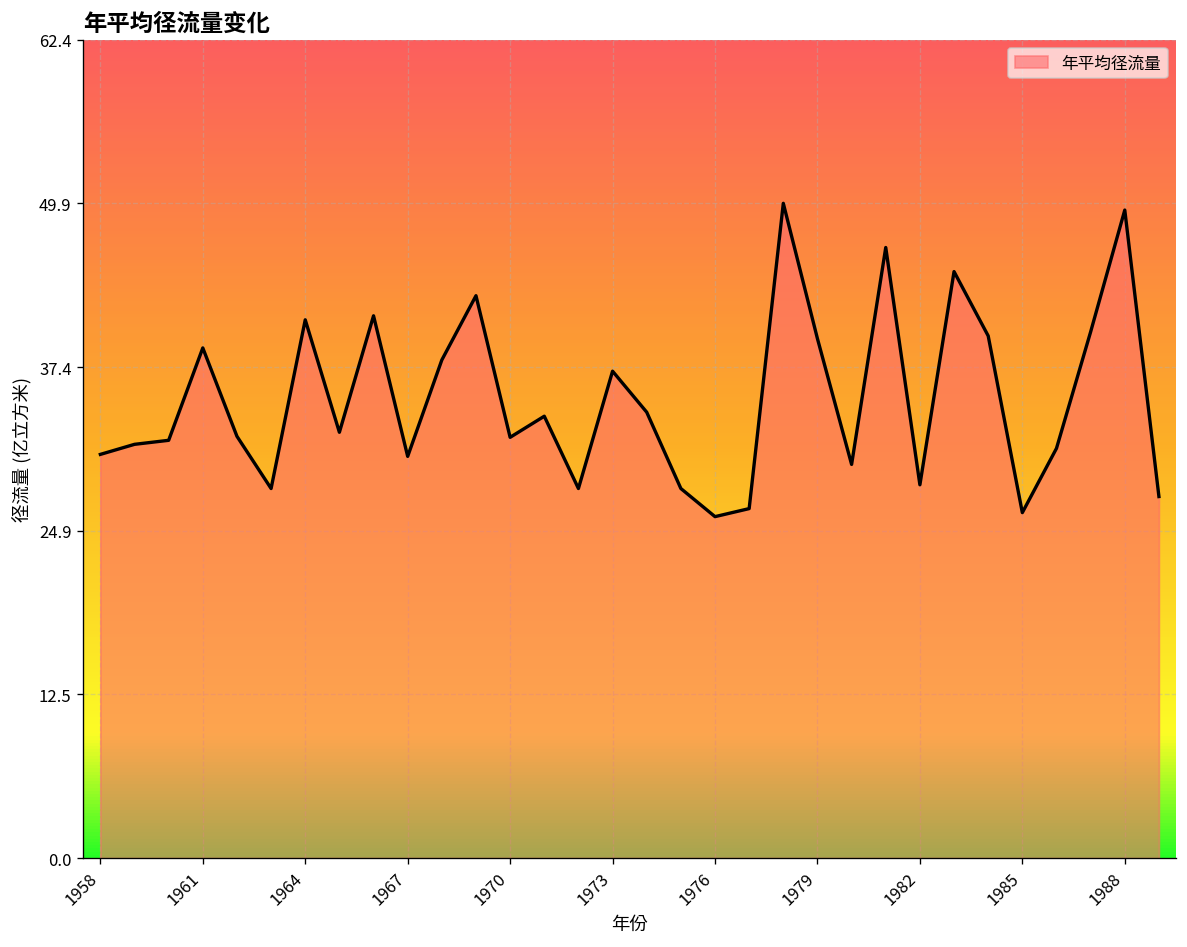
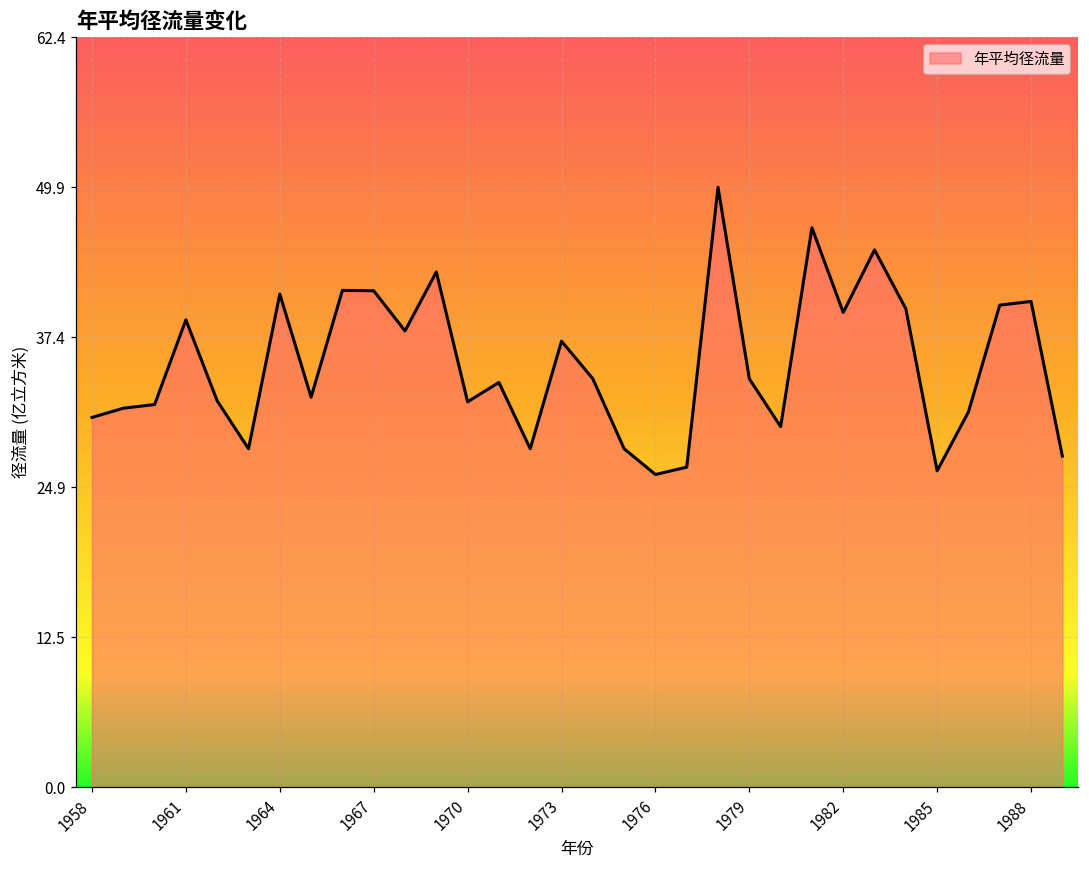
  {
    "1958": 30.8,
    "1961": 38.9,
    "1964": 41.0,
-   "1967": 30.6,
+   "1967": 41.3,
    "1970": 32.1,
    "1973": 37.1,
    "1976": 26.0,
-   "1979": 39.6,
-   "1982": 28.4,
+   "1979": 34.0,
+   "1982": 39.5,
    "1985": 26.3,
-   "1988": 49.4
+   "1988": 40.4
  }
